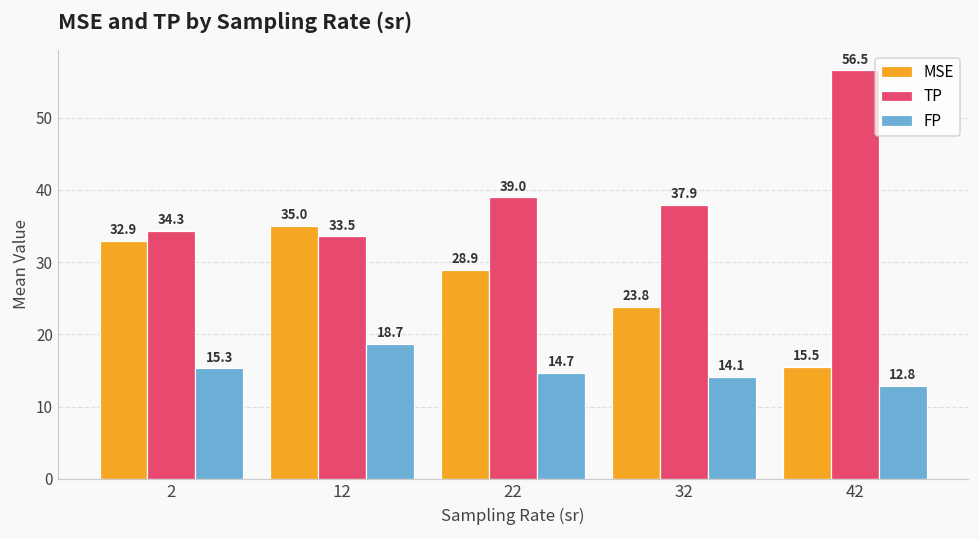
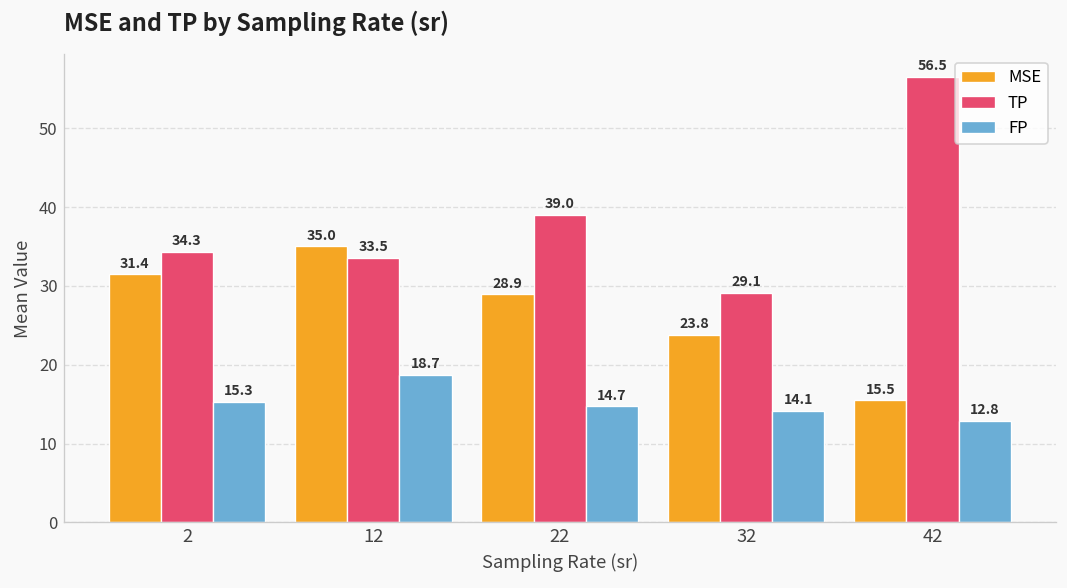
  {
    "MSE": {
-     "2": 32.9,
+     "2": 31.4,
      "12": 35.0,
      "22": 28.9,
      "32": 23.8,
      "42": 15.5
    },
    "TP": {
      "2": 34.3,
      "12": 33.5,
      "22": 39.0,
-     "32": 37.9,
+     "32": 29.1,
      "42": 56.5
    },
    "FP": {
      "2": 15.3,
      "12": 18.7,
      "22": 14.7,
      "32": 14.1,
      "42": 12.8
    }
  }
